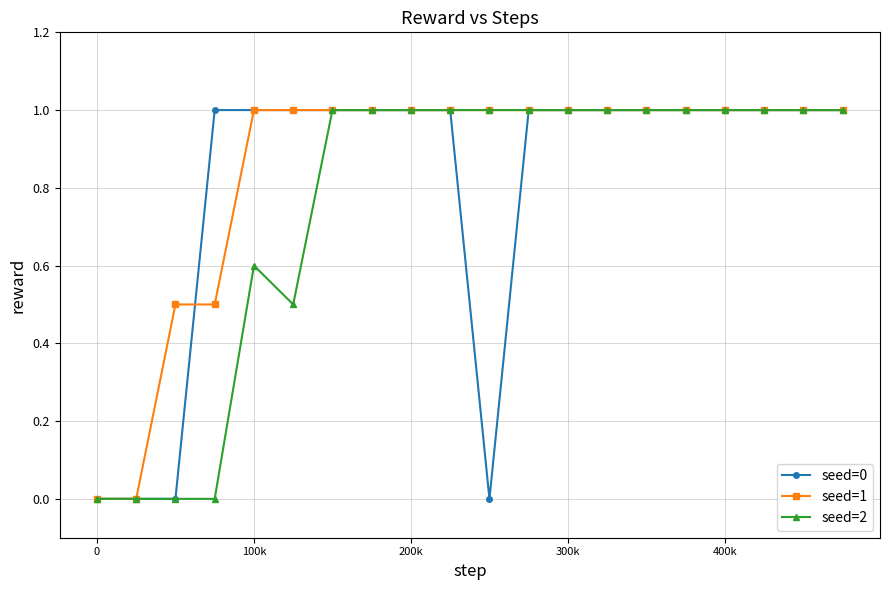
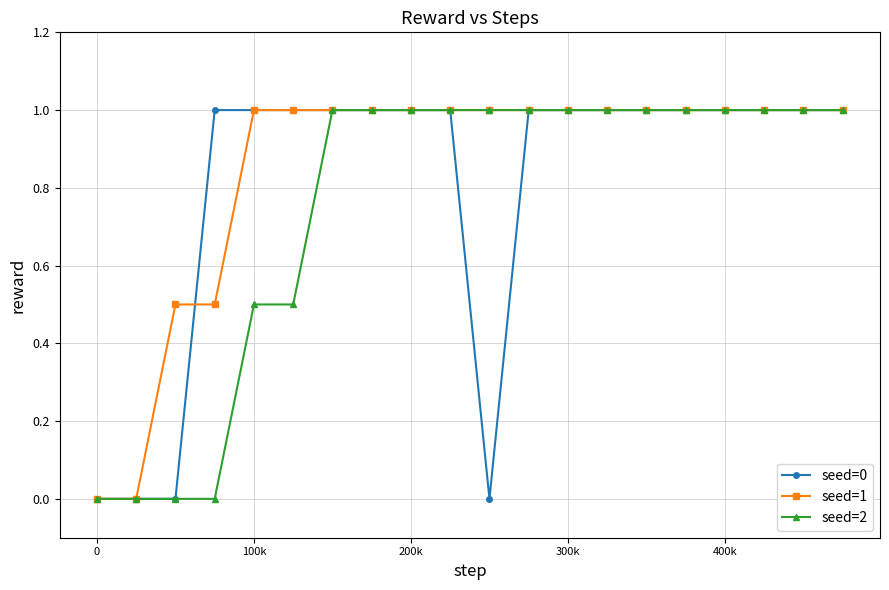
  {
    "seed=2": {
-     "100k": 0.6
+     "100k": 0.5
    }
  }
